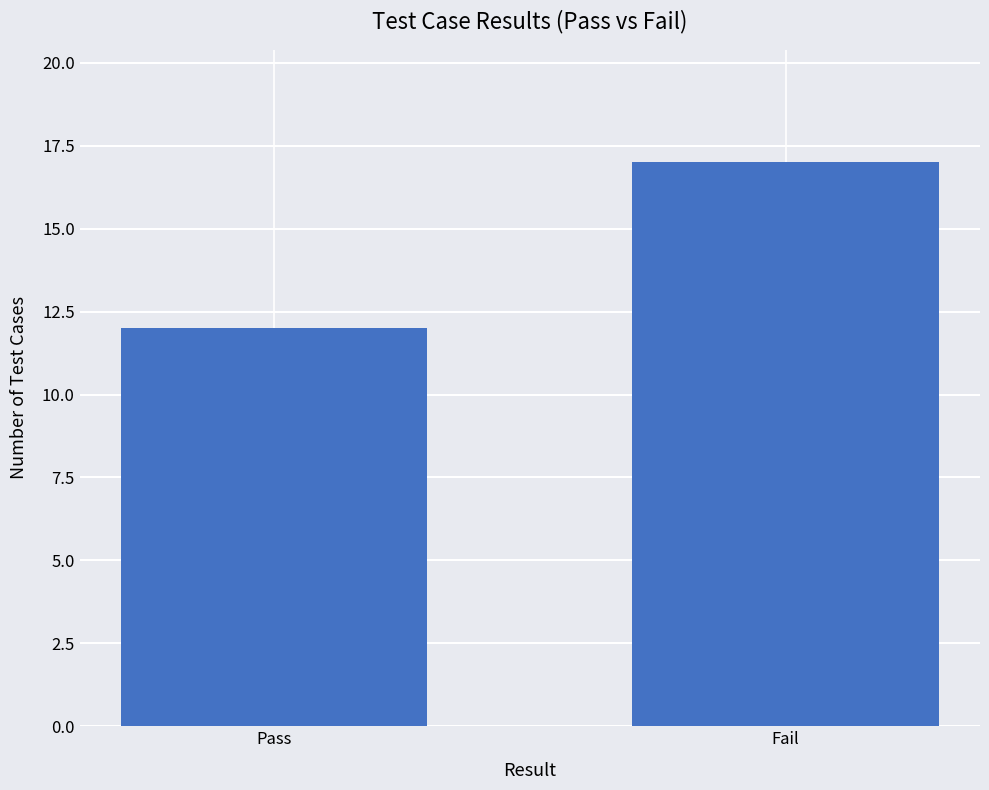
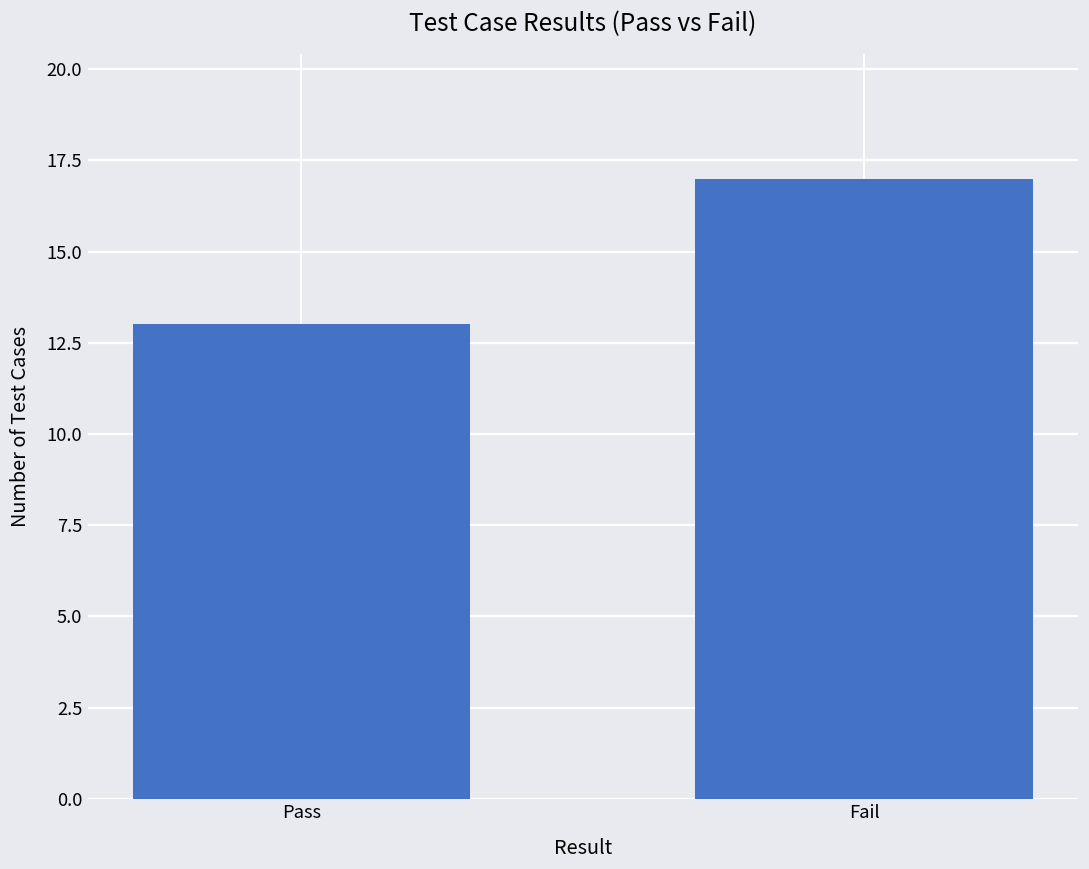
  {
-   "Pass": 12,
+   "Pass": 13,
    "Fail": 17
  }
